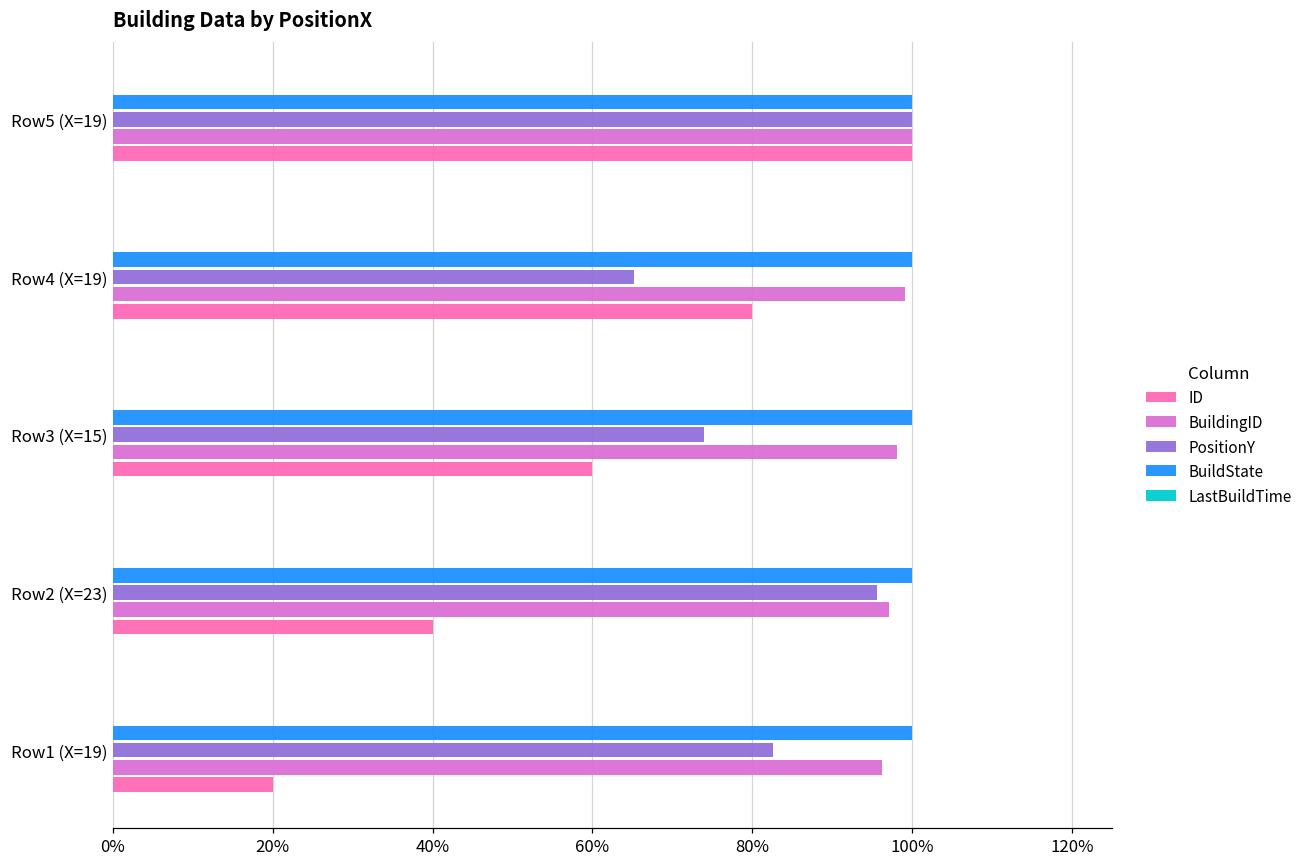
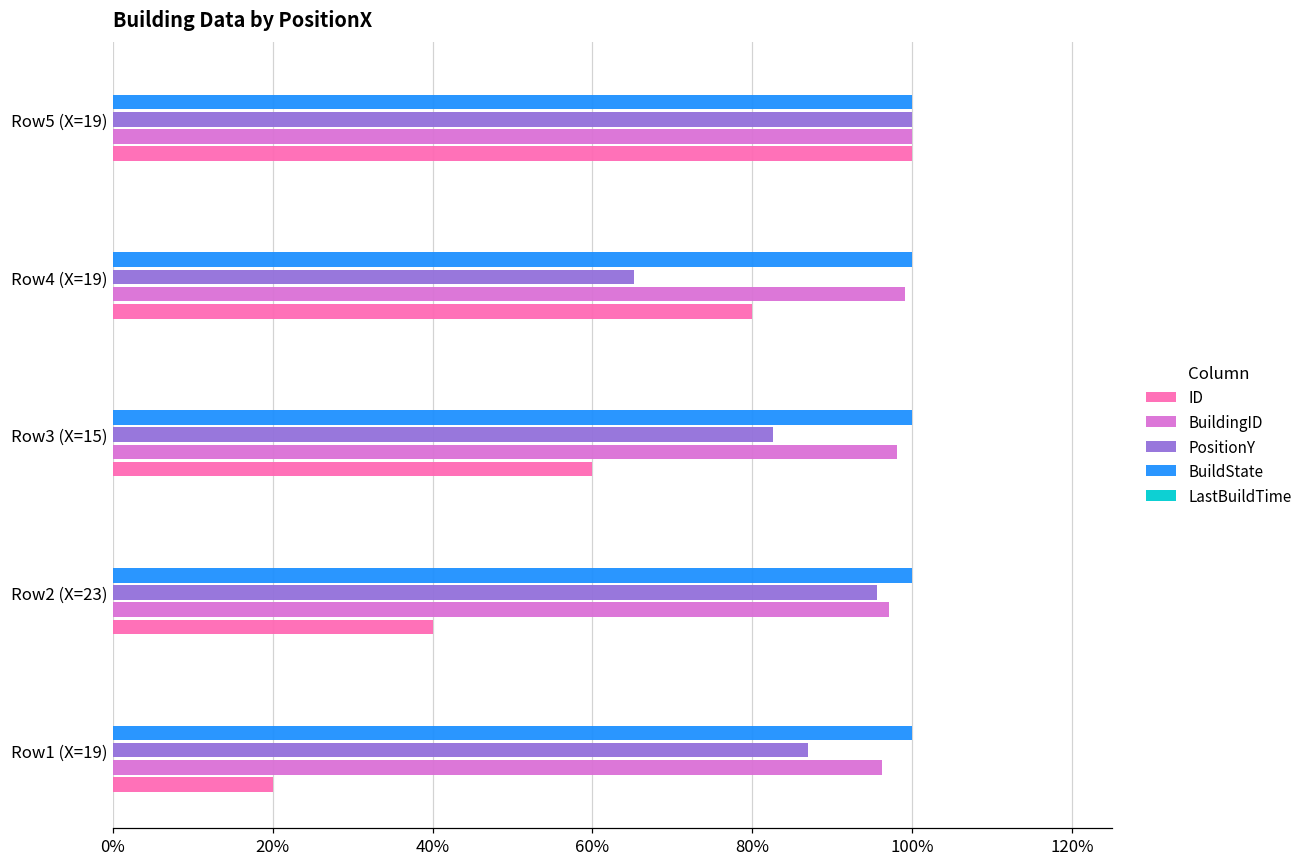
  {
    "PositionY": {
      "Row5 (X=19)": "100%",
      "Row4 (X=19)": "65%",
-     "Row3 (X=15)": "74%",
+     "Row3 (X=15)": "83%",
      "Row2 (X=23)": "96%",
-     "Row1 (X=19)": "83%"
+     "Row1 (X=19)": "87%"
    },
    "BuildState": {
      "Row5 (X=19)": "100%",
      "Row4 (X=19)": "100%",
      "Row3 (X=15)": "100%",
      "Row2 (X=23)": "100%",
      "Row1 (X=19)": "100%"
    },
    "LastBuildTime": {
      "Row5 (X=19)": "0%",
      "Row4 (X=19)": "0%",
      "Row3 (X=15)": "0%",
      "Row2 (X=23)": "0%",
      "Row1 (X=19)": "0%"
    }
  }
